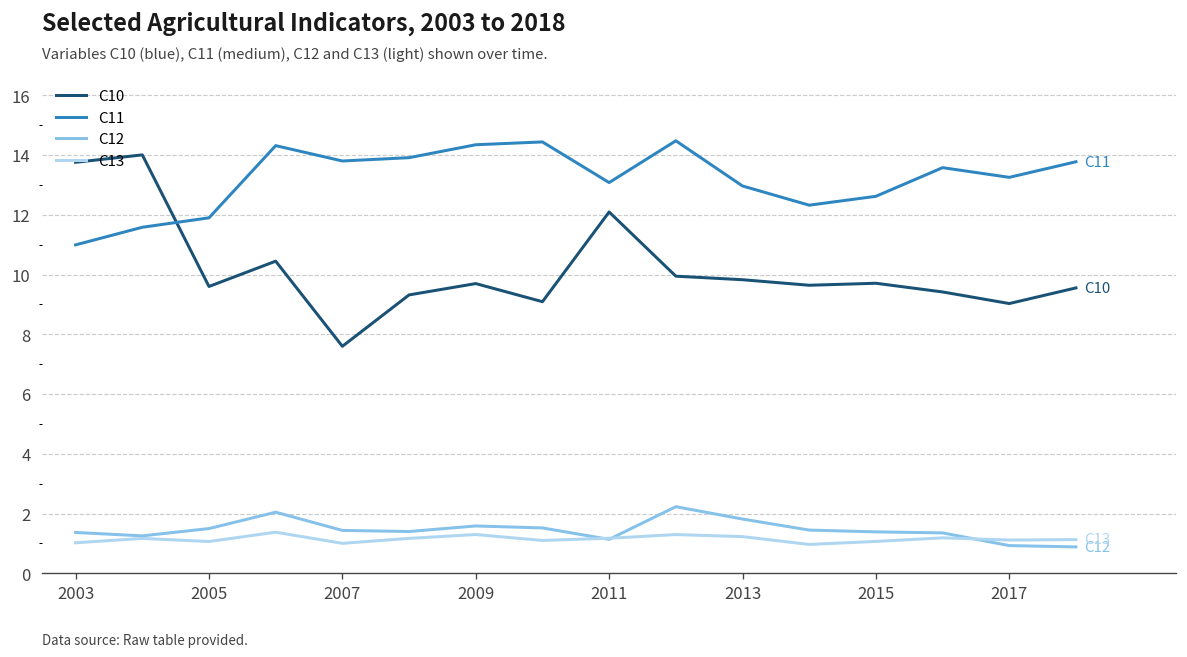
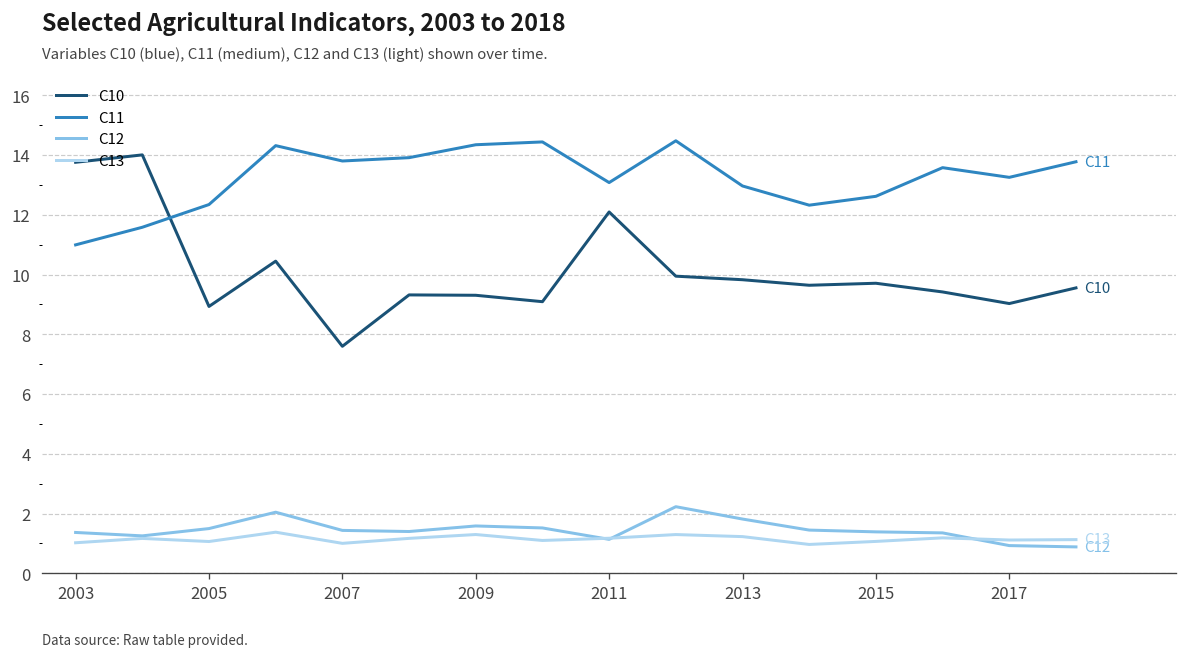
  {
    "C10": {
      "2003": 13.8,
-     "2005": 9.6,
+     "2005": 8.9,
      "2007": 7.6,
-     "2009": 9.7,
+     "2009": 9.3,
      "2011": 12.1,
      "2013": 9.8,
      "2015": 9.7,
      "2017": 9.0
    },
    "C11": {
      "2003": 11.0,
-     "2005": 11.9,
+     "2005": 12.3,
      "2007": 13.8,
      "2009": 14.3,
      "2011": 13.1,
      "2013": 13.0,
      "2015": 12.6,
      "2017": 13.3
    }
  }
